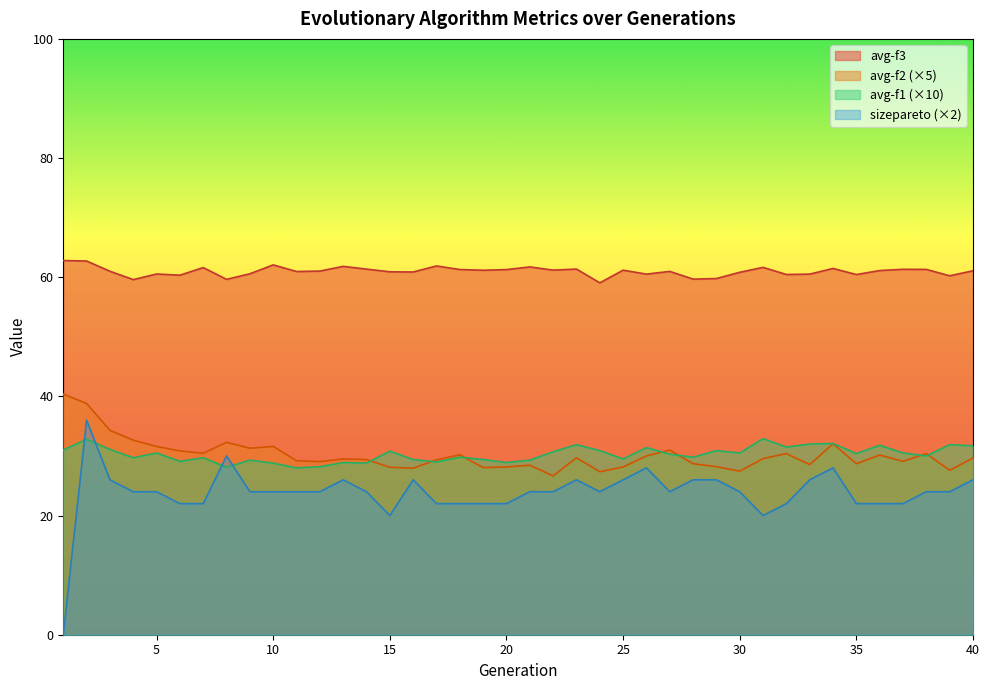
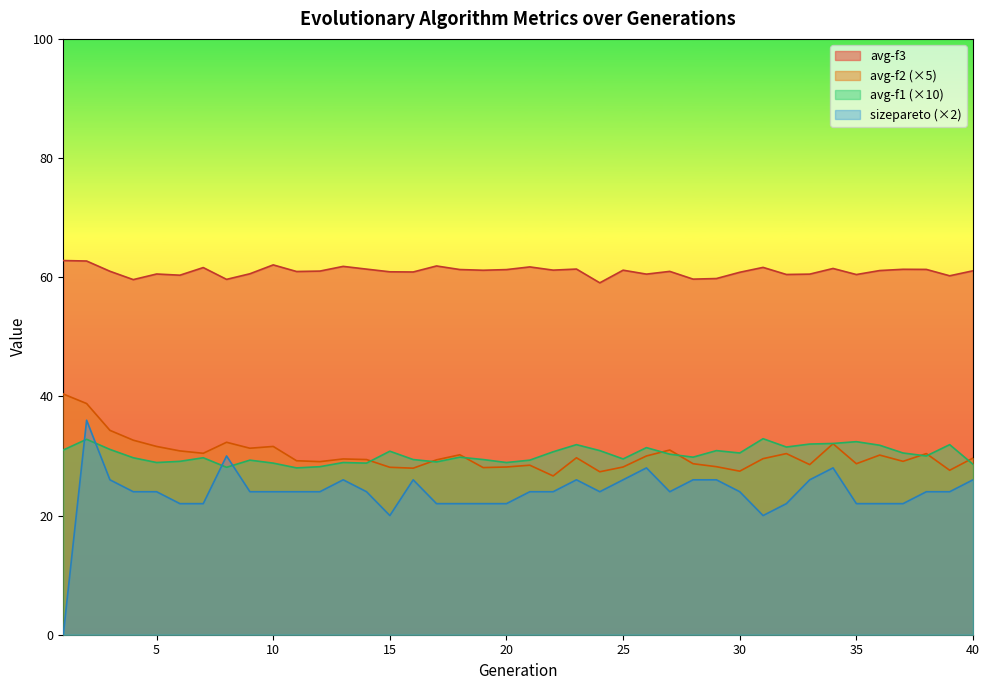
  {
    "avg-f1 (×10)": {
-     "5": 31,
+     "5": 29,
      "10": 29,
      "15": 31,
      "20": 29,
      "25": 30,
      "30": 31,
-     "35": 30,
-     "40": 32
+     "35": 32,
+     "40": 29
    },
    "sizepareto (×2)": {
      "5": 24,
      "10": 24,
      "15": 20,
      "20": 22,
      "25": 26,
      "30": 24,
      "35": 22,
      "40": 26
    }
  }
